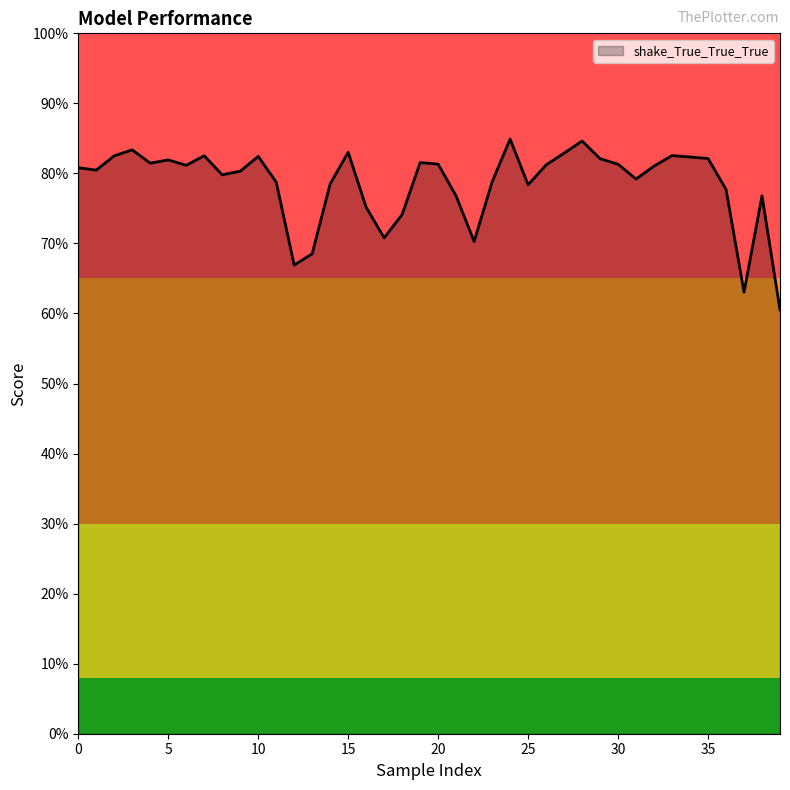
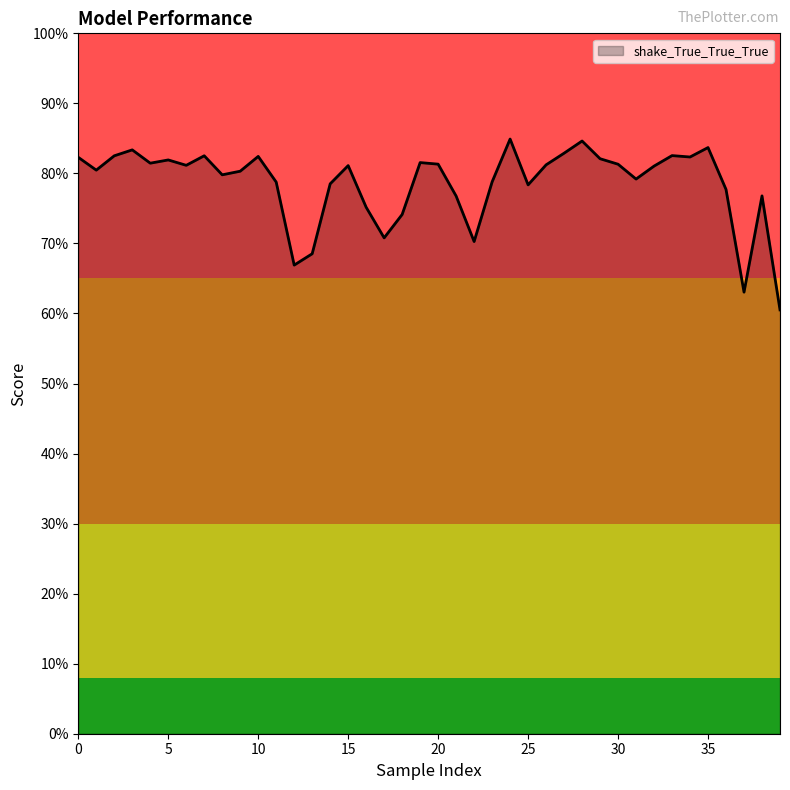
  {
-   "0": "81%",
+   "0": "82%",
    "5": "82%",
    "10": "82%",
-   "15": "83%",
+   "15": "81%",
    "20": "81%",
    "25": "78%",
    "30": "81%",
-   "35": "82%"
+   "35": "84%"
  }
